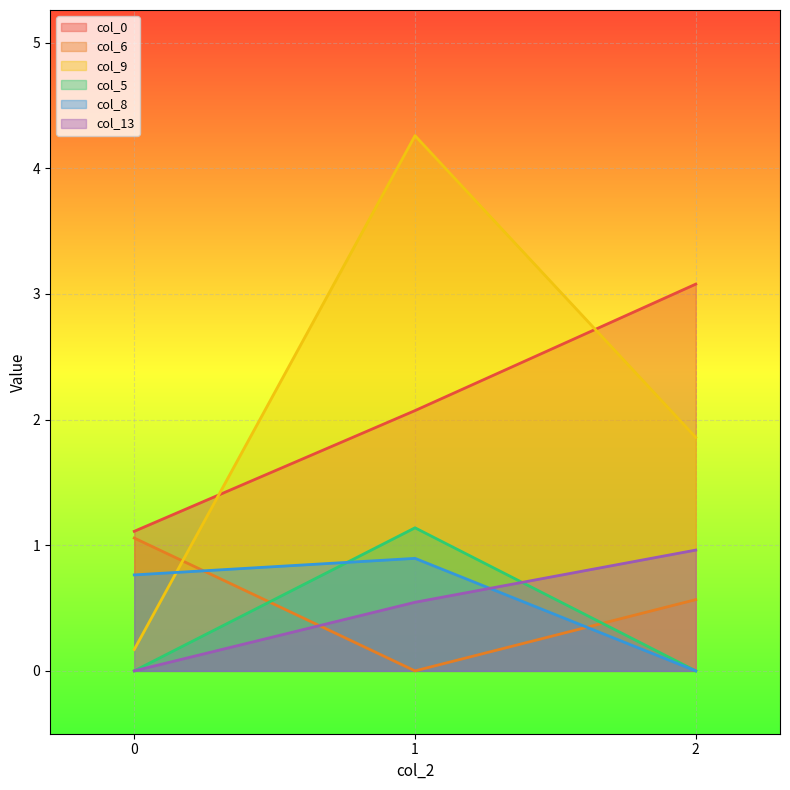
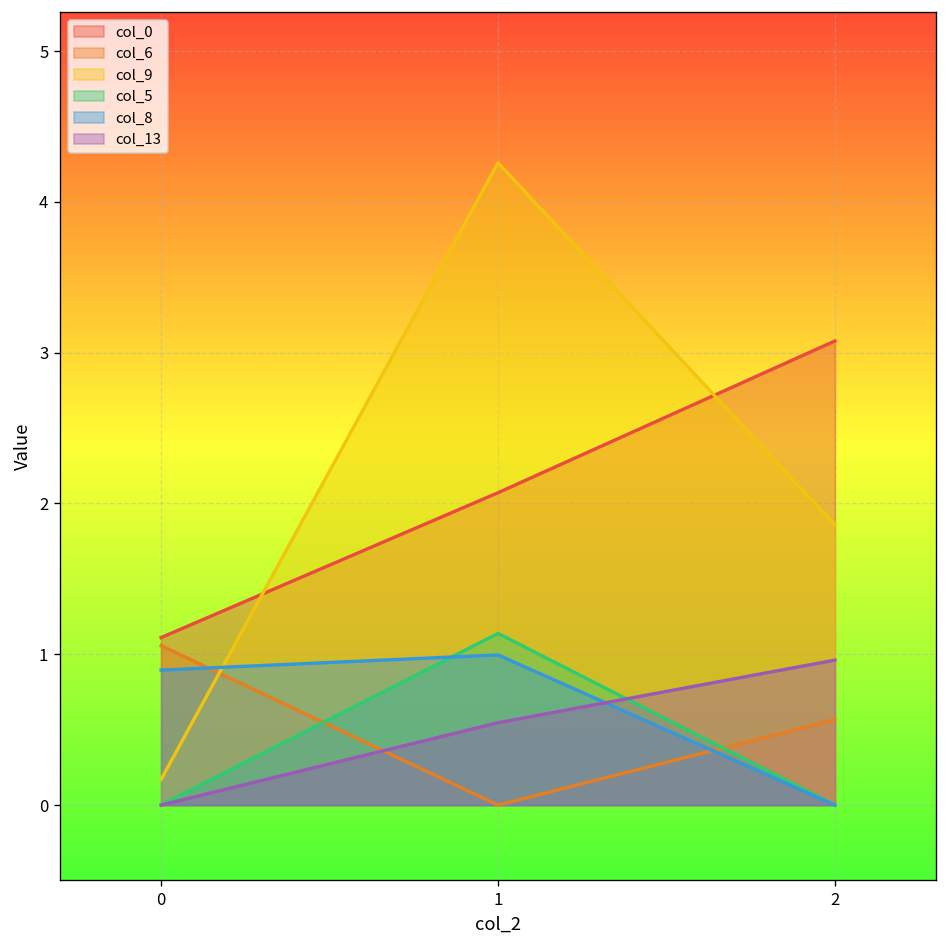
  {
    "col_5": {
      "1": 1.14
    },
    "col_8": {
-     "0": 0.76,
-     "1": 0.90
+     "0": 0.90,
+     "1": 1.00
    },
    "col_13": {
      "1": 0.55,
      "2": 0.96
    }
  }
